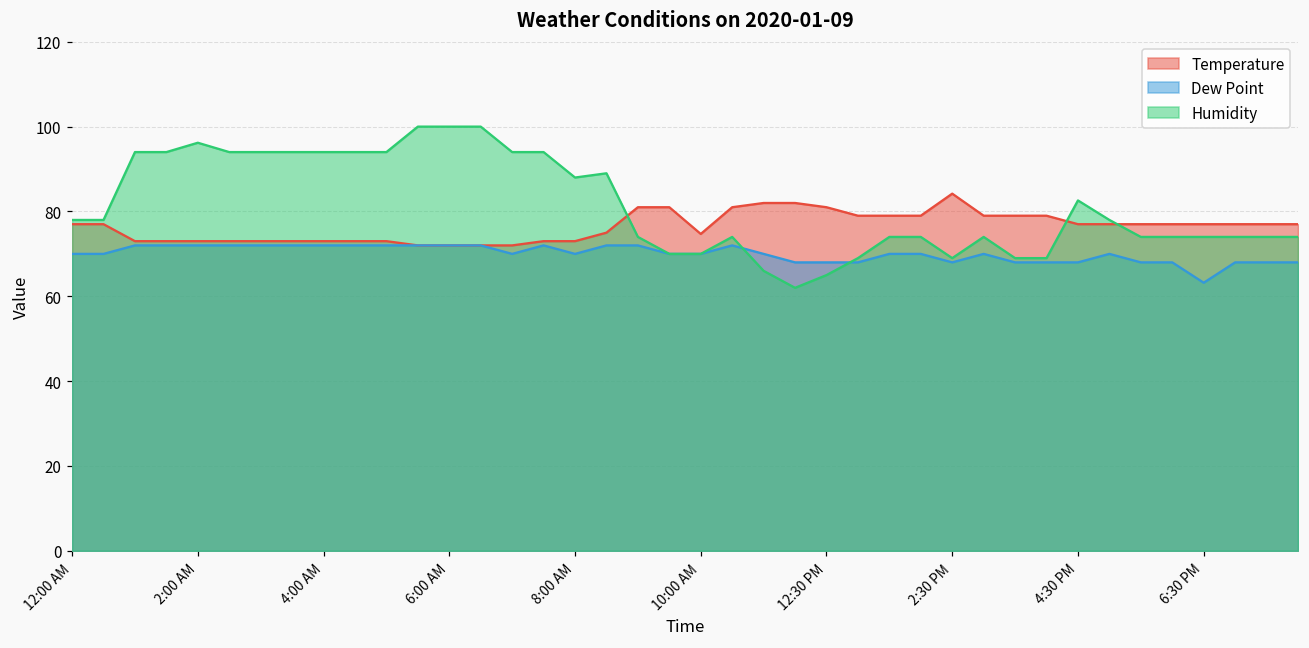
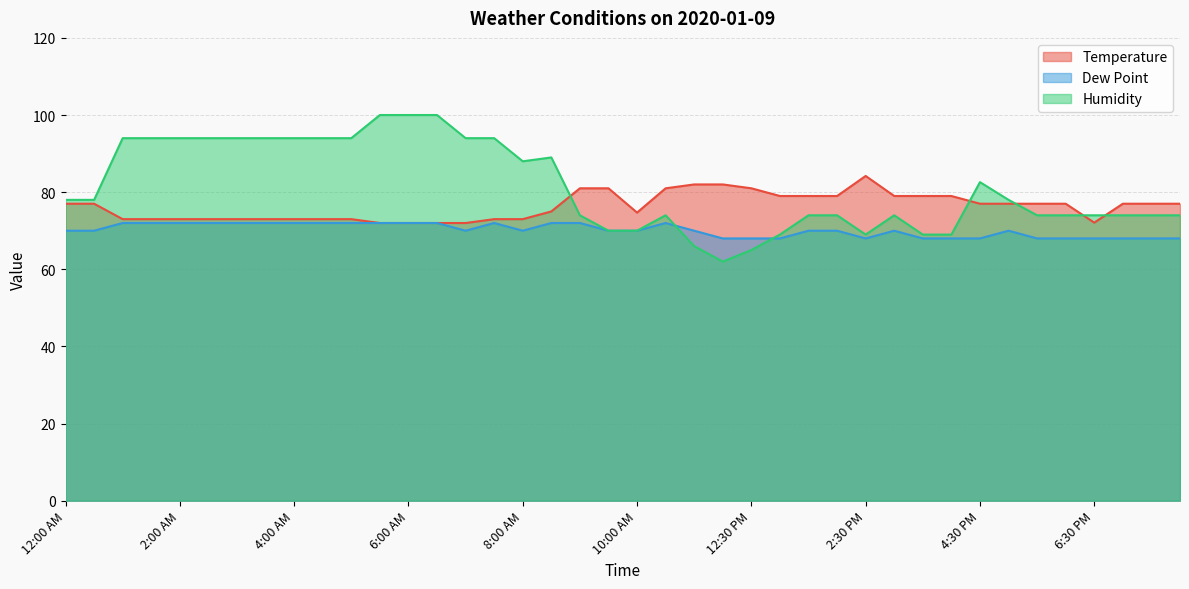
  {
    "Temperature": {
      "12:00 AM": 77,
      "2:00 AM": 73,
      "4:00 AM": 73,
      "8:00 AM": 73,
      "10:00 AM": 75,
      "12:30 PM": 81,
      "2:30 PM": 84,
      "4:30 PM": 77,
-     "6:30 PM": 77
+     "6:30 PM": 72
    },
    "Dew Point": {
      "12:00 AM": 70,
      "2:00 AM": 72,
      "4:00 AM": 72,
      "8:00 AM": 70,
      "12:30 PM": 68,
      "2:30 PM": 68,
      "4:30 PM": 68,
-     "6:30 PM": 63
+     "6:30 PM": 68
    },
    "Humidity": {
      "12:00 AM": 78,
-     "2:00 AM": 96,
+     "2:00 AM": 94,
      "4:00 AM": 94,
      "6:00 AM": 100,
      "8:00 AM": 88,
      "12:30 PM": 65,
      "2:30 PM": 69,
      "4:30 PM": 83,
      "6:30 PM": 74
    }
  }
